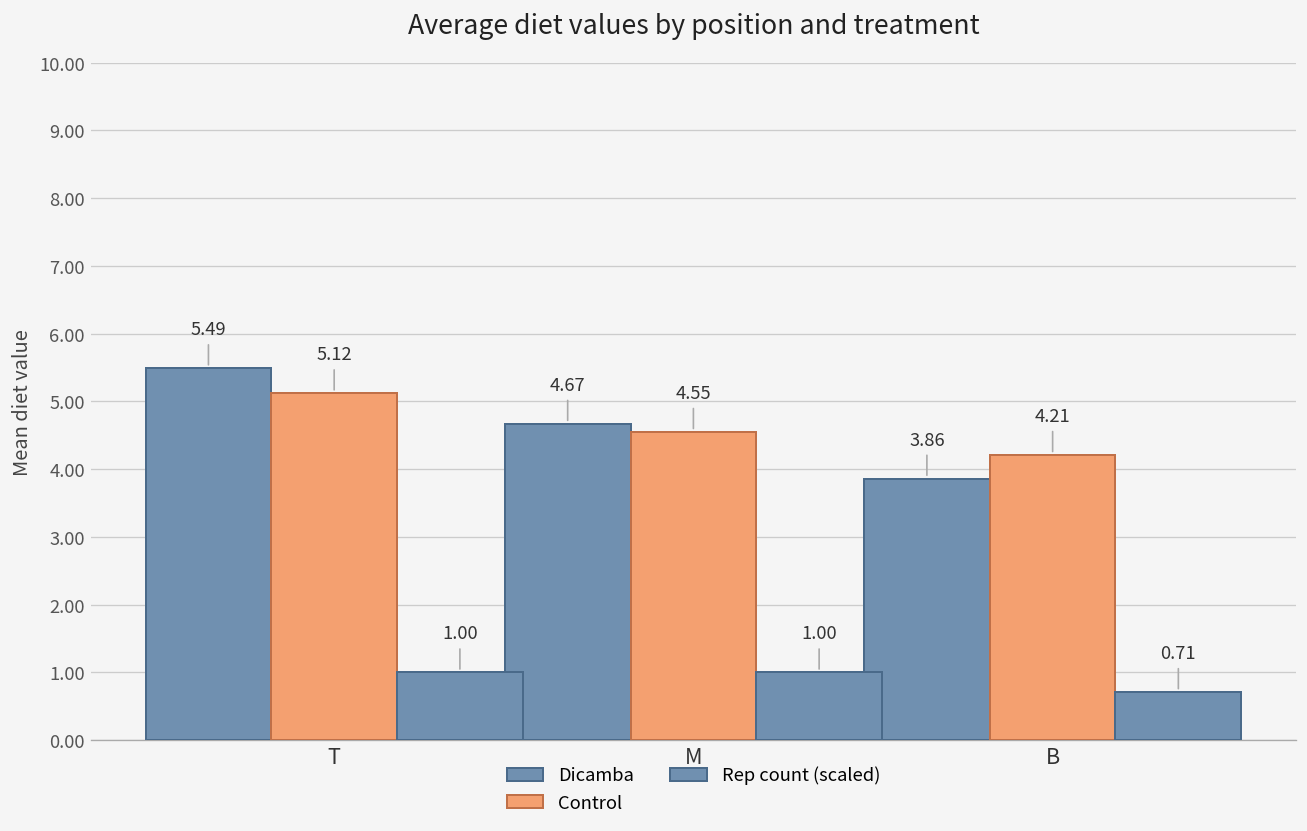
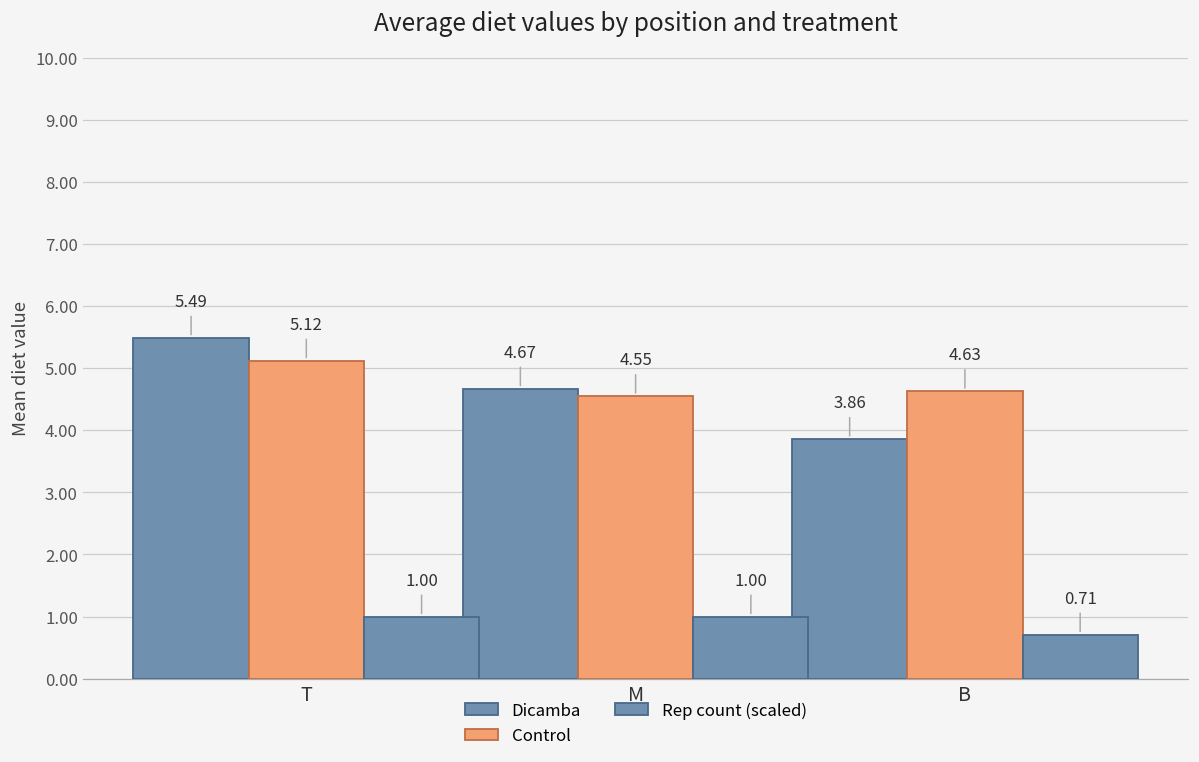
  {
    "Control": {
      "T": 5.12,
      "M": 4.55,
-     "B": 4.21
+     "B": 4.63
    }
  }
